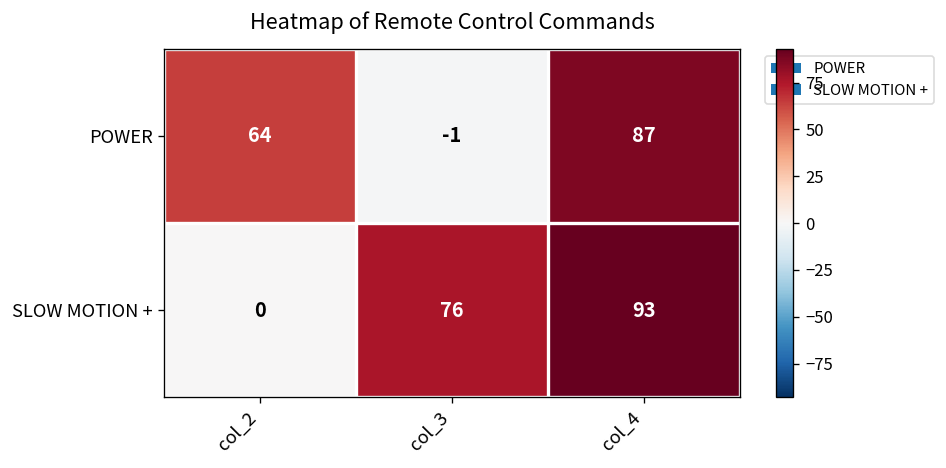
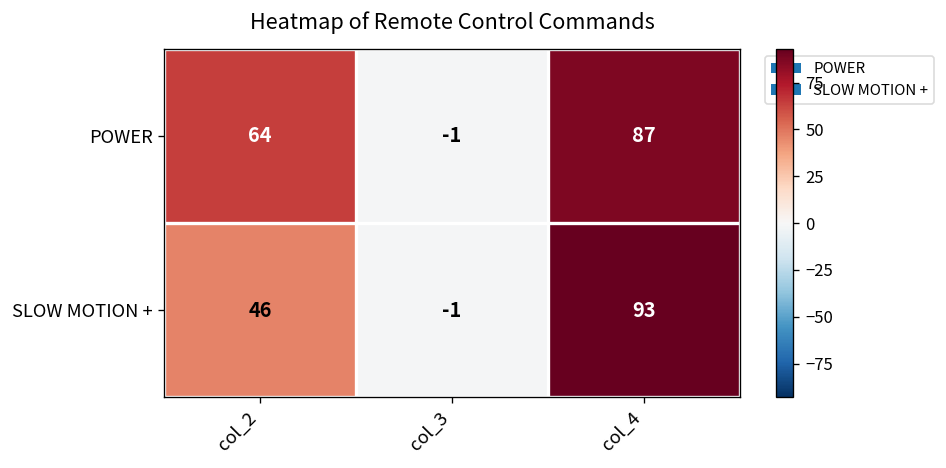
  {
    "POWER": {
      "col_2": 64,
      "col_3": -1,
      "col_4": 87
    },
    "SLOW MOTION +": {
-     "col_2": 0,
-     "col_3": 76,
+     "col_2": 46,
+     "col_3": -1,
      "col_4": 93
    }
  }
